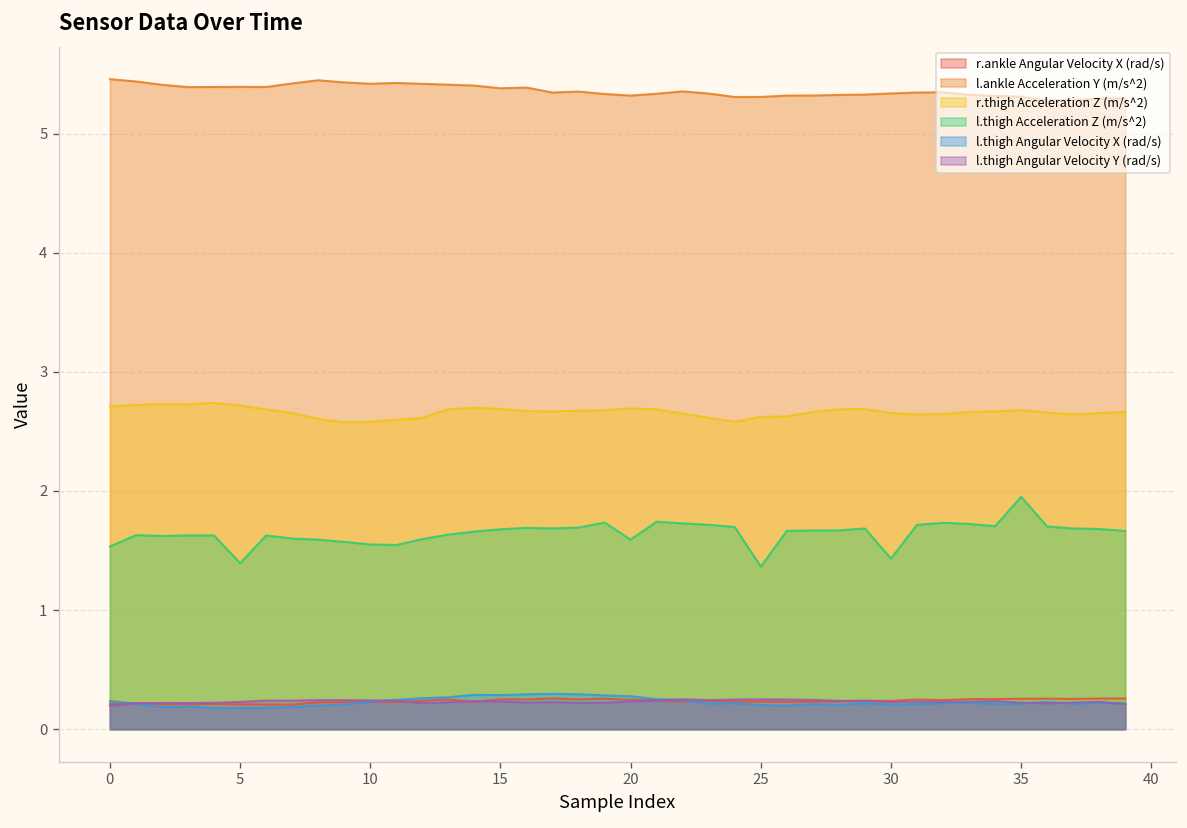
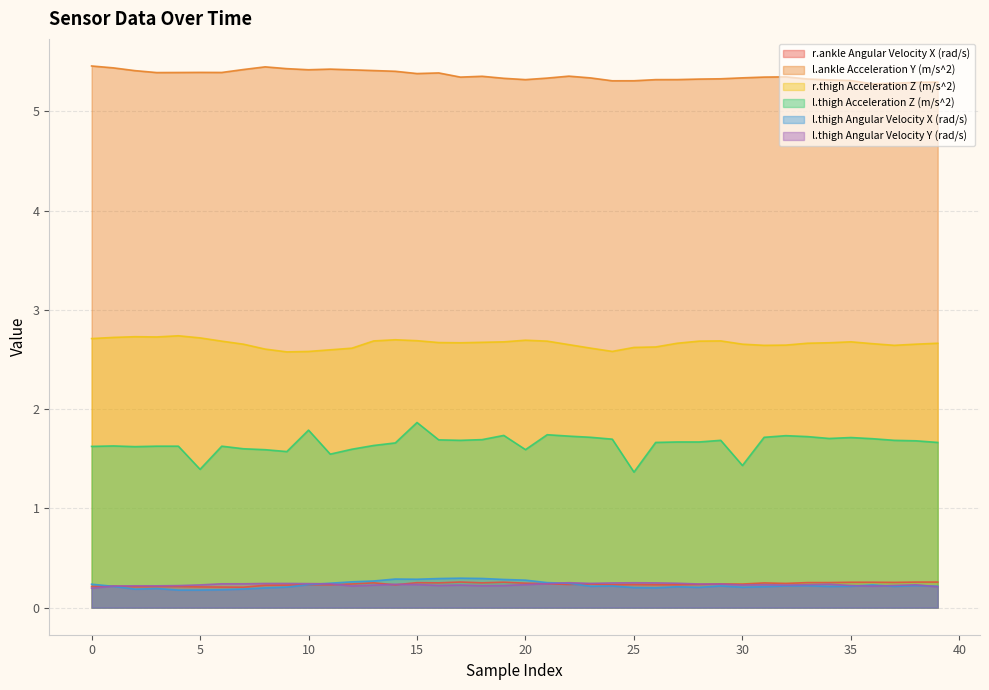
  {
    "l.thigh Acceleration Z (m/s^2)": {
-     "0": 1.5,
+     "0": 1.6,
      "5": 1.4,
-     "10": 1.6,
-     "15": 1.7,
+     "10": 1.8,
+     "15": 1.9,
      "20": 1.6,
      "25": 1.4,
      "30": 1.4,
-     "35": 2.0
+     "35": 1.7
    },
    "l.thigh Angular Velocity X (rad/s)": {
      "5": 0.2,
      "15": 0.3,
      "20": 0.3,
      "25": 0.2
    }
  }
